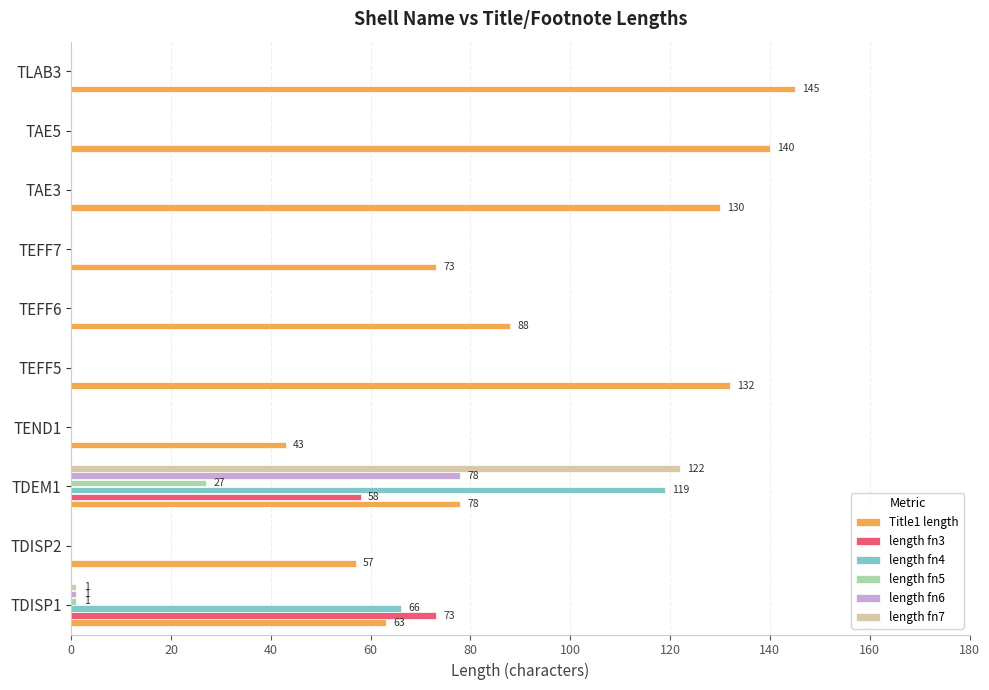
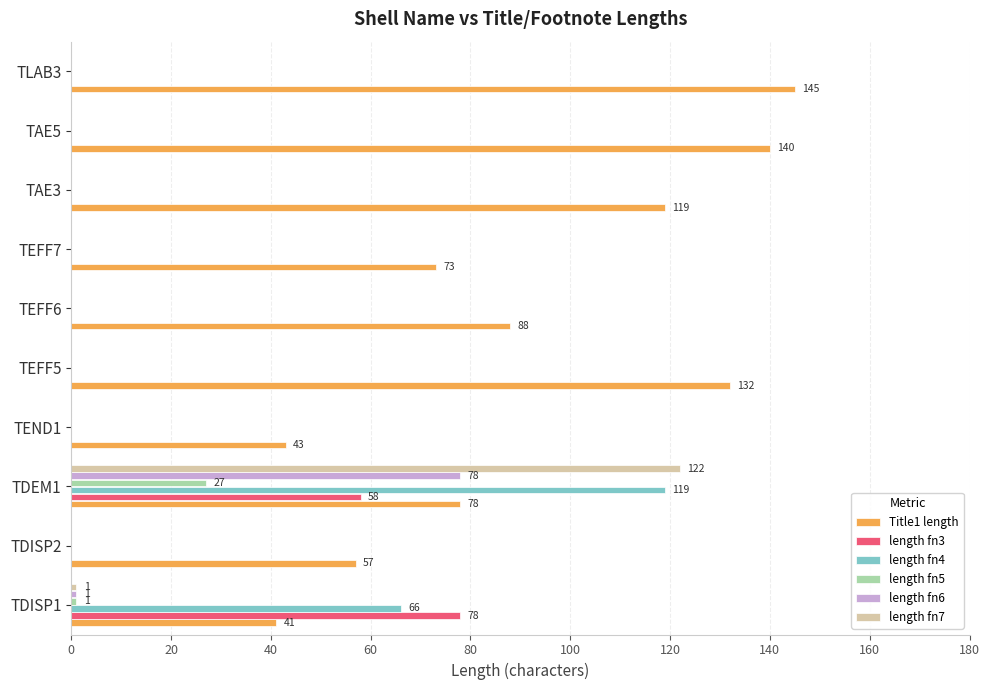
  {
    "Title1 length": {
      "TLAB3": 145,
      "TAE5": 140,
-     "TAE3": 130,
+     "TAE3": 119,
      "TEFF7": 73,
      "TEFF6": 88,
      "TEFF5": 132,
      "TEND1": 43,
      "TDEM1": 78,
      "TDISP2": 57,
-     "TDISP1": 63
+     "TDISP1": 41
    },
    "length fn3": {
      "TDEM1": 58,
-     "TDISP1": 73
+     "TDISP1": 78
    }
  }
